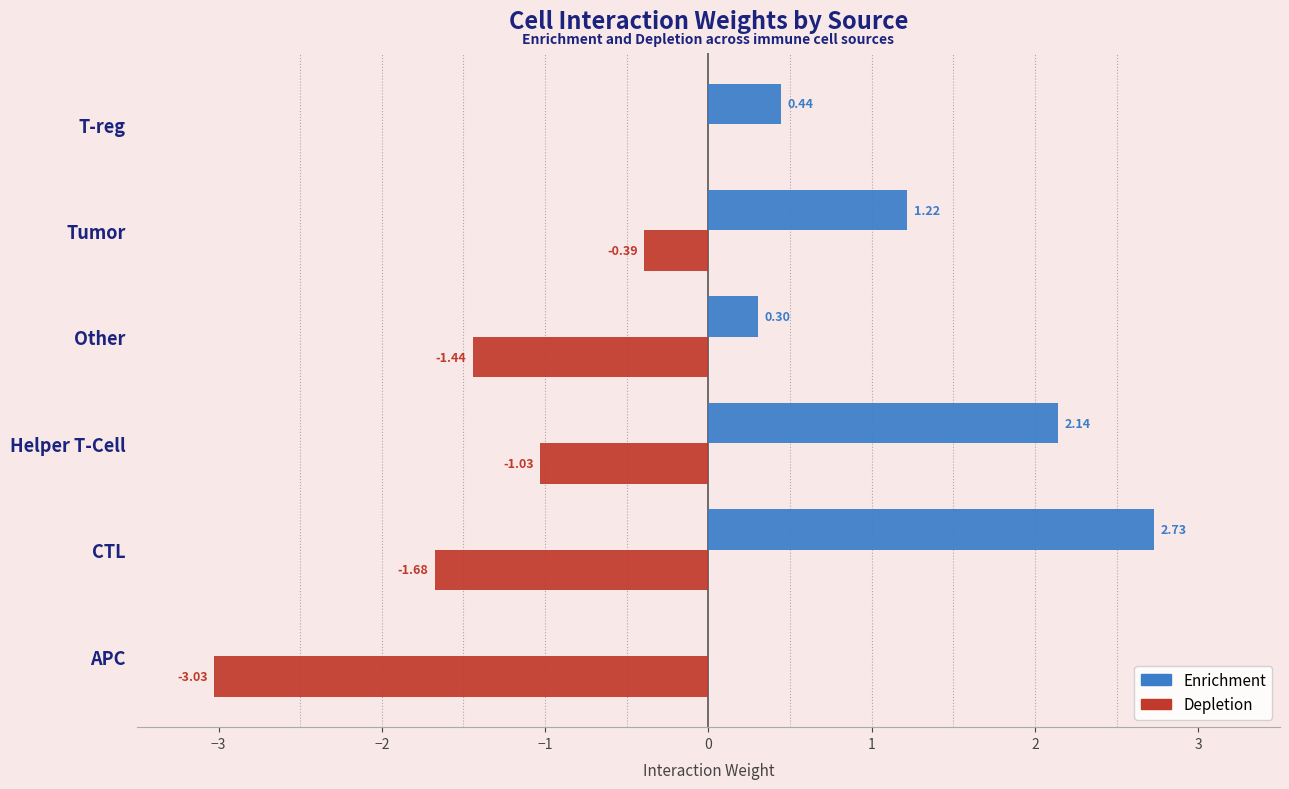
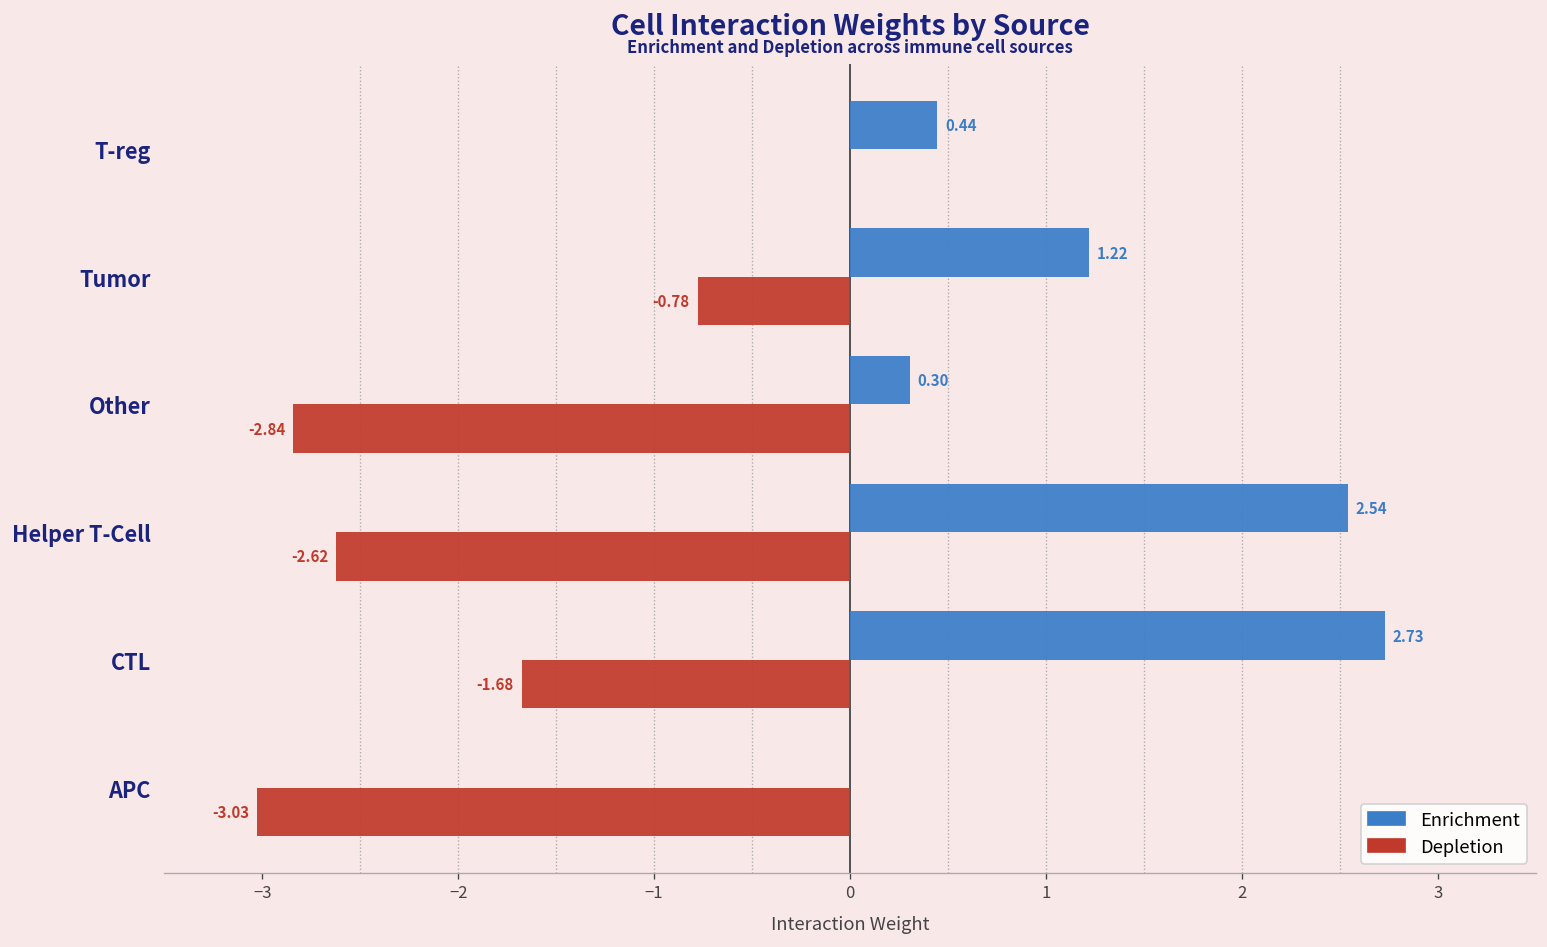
  {
    "Enrichment": {
      "T-reg": 0.44,
      "Tumor": 1.22,
      "Other": 0.30,
-     "Helper T-Cell": 2.14,
+     "Helper T-Cell": 2.54,
      "CTL": 2.73
    },
    "Depletion": {
-     "Tumor": -0.39,
-     "Other": -1.44,
-     "Helper T-Cell": -1.03,
+     "Tumor": -0.78,
+     "Other": -2.84,
+     "Helper T-Cell": -2.62,
      "CTL": -1.68,
      "APC": -3.03
    }
  }
